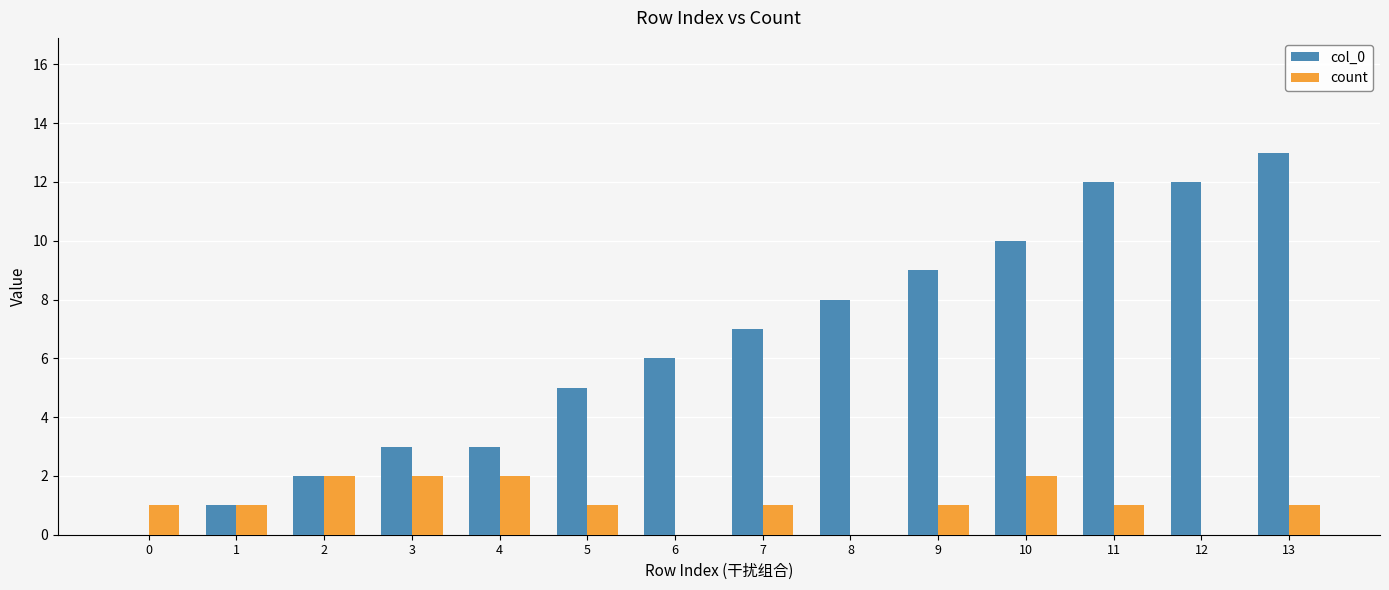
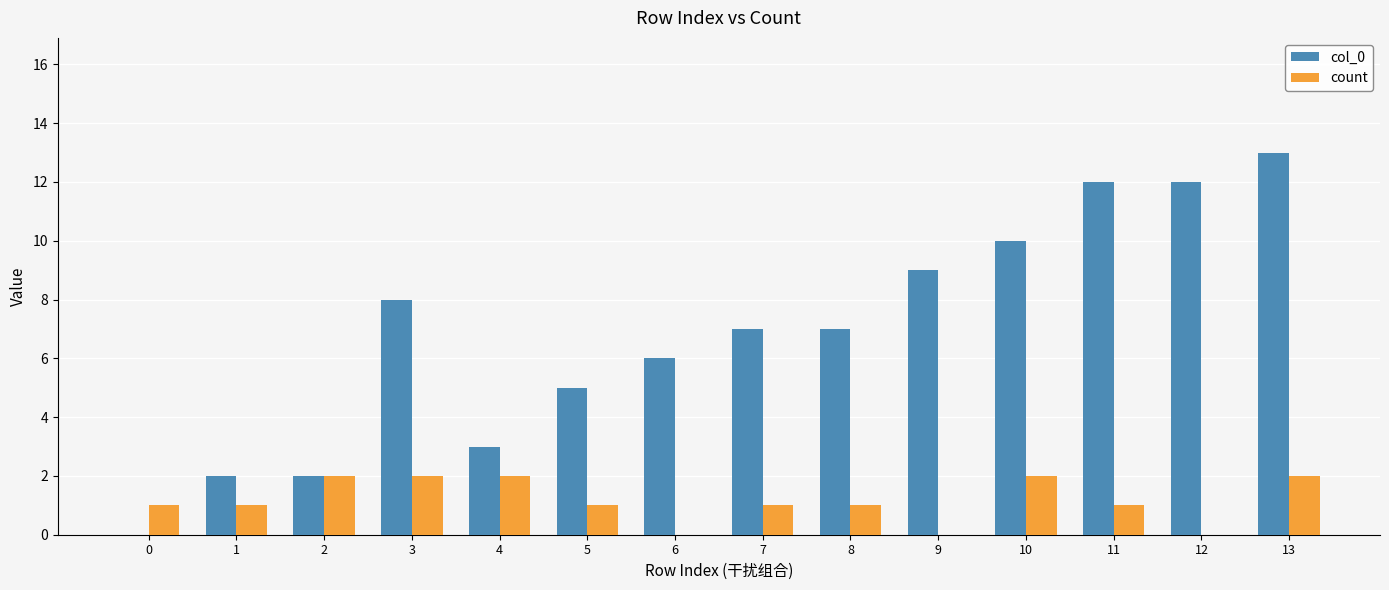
  {
    "col_0": {
      "0": 0,
-     "1": 1,
+     "1": 2,
      "2": 2,
-     "3": 3,
+     "3": 8,
      "4": 3,
      "5": 5,
      "6": 6,
      "7": 7,
-     "8": 8,
+     "8": 7,
      "9": 9,
      "10": 10,
      "11": 12,
      "12": 12,
      "13": 13
    },
    "count": {
      "0": 1,
      "1": 1,
      "2": 2,
      "3": 2,
      "4": 2,
      "5": 1,
      "6": 0,
      "7": 1,
-     "8": 0,
-     "9": 1,
+     "8": 1,
+     "9": 0,
      "10": 2,
      "11": 1,
      "12": 0,
-     "13": 1
+     "13": 2
    }
  }
